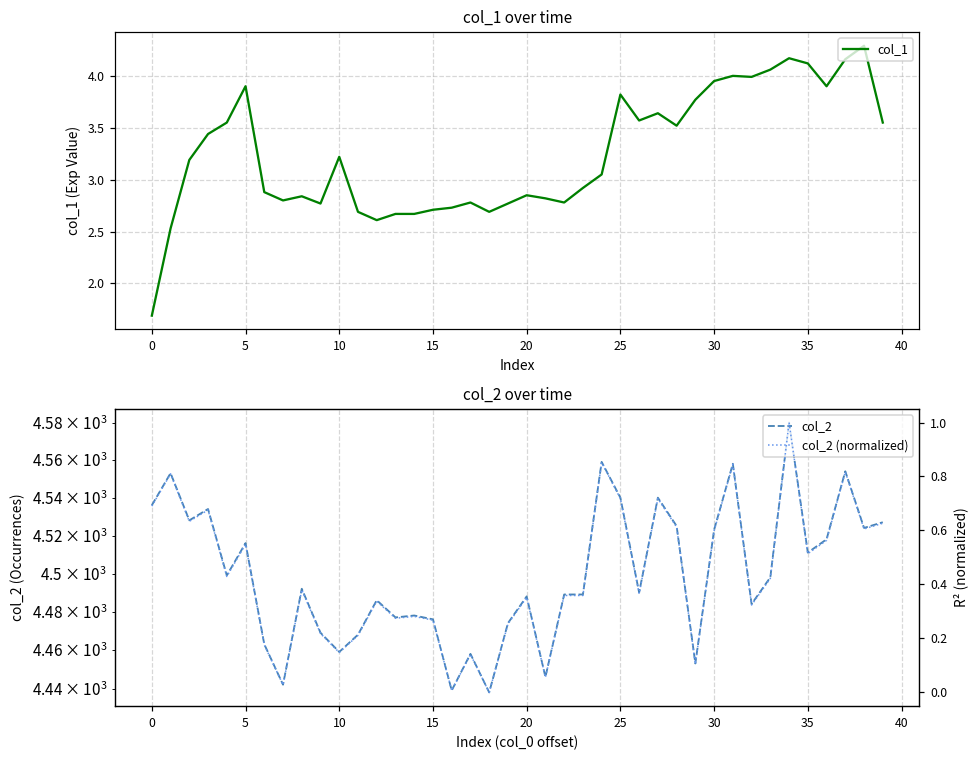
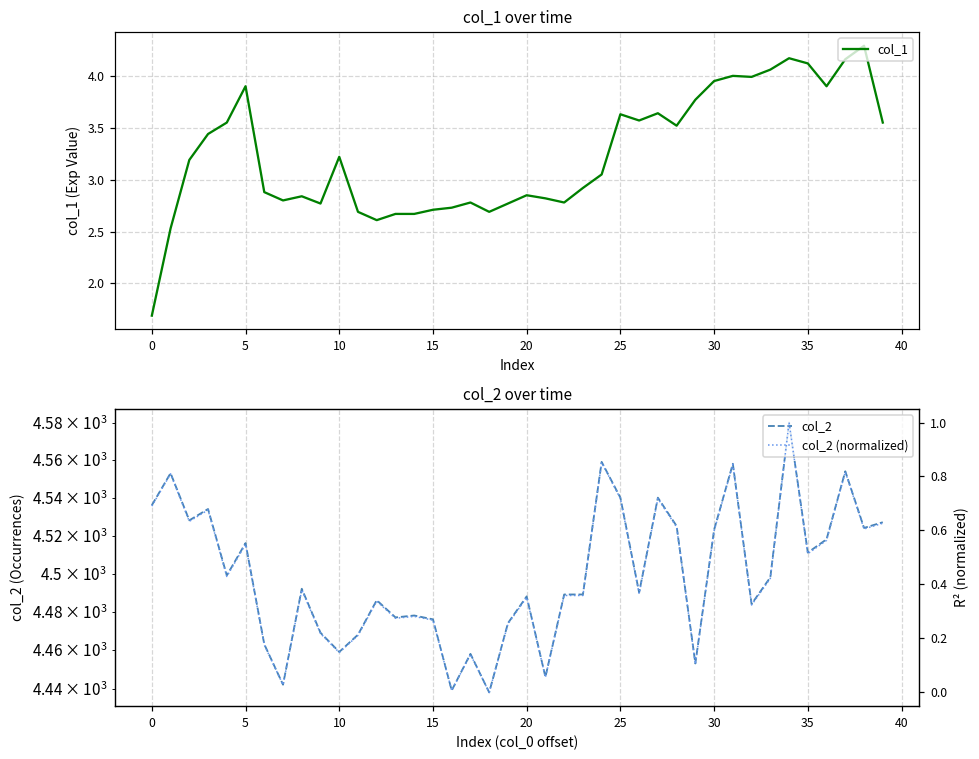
  {
    "col_1 over time": {
      "0": 1.7,
      "5": 3.9,
      "10": 3.2,
      "15": 2.7,
      "20": 2.9,
-     "25": 3.8,
+     "25": 3.6,
      "30": 4.0,
      "35": 4.1
    }
  }
